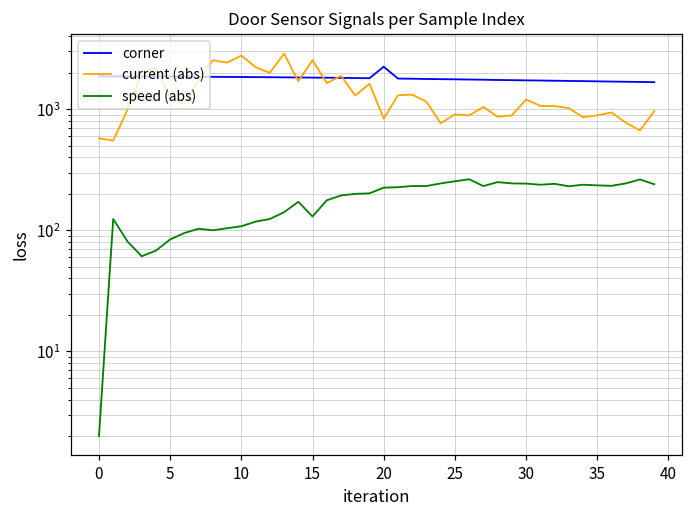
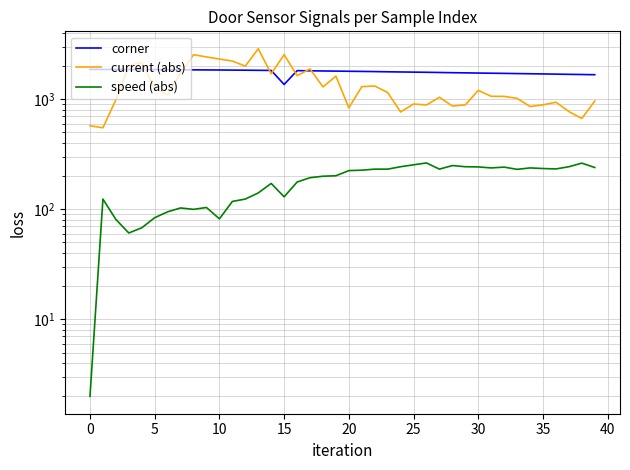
  {
    "corner": {
      "10": 1800,
-     "15": 1800,
-     "20": 2200,
+     "15": 1400,
+     "20": 1800,
      "25": 1800,
      "30": 1700,
      "35": 1700
    },
    "current (abs)": {
      "0": 600,
-     "10": 2800,
+     "10": 2300,
      "15": 2500,
      "20": 800,
      "25": 900,
      "30": 1200,
      "35": 900
    },
    "speed (abs)": {
      "0": 2,
      "5": 80,
-     "10": 110,
+     "10": 80,
      "15": 130,
      "20": 230,
      "25": 250,
      "30": 240,
      "35": 240
    }
  }
